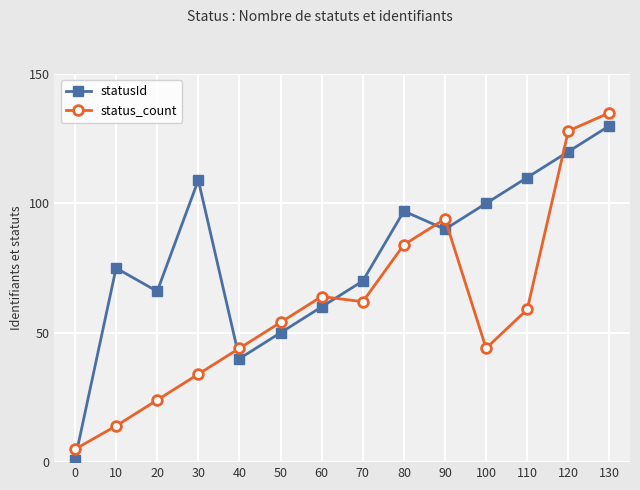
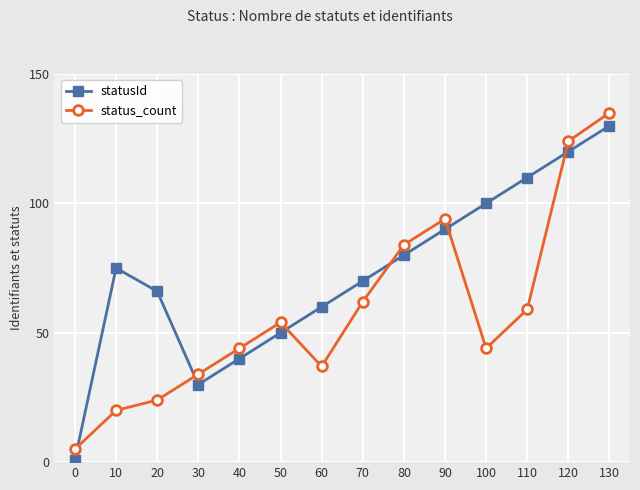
  {
    "statusId": {
      "0": 1,
      "10": 75,
      "20": 66,
-     "30": 109,
+     "30": 30,
      "40": 40,
      "50": 50,
      "60": 60,
      "70": 70,
-     "80": 97,
+     "80": 80,
      "90": 90,
      "100": 100,
      "110": 110,
      "120": 120,
      "130": 130
    },
    "status_count": {
      "0": 5,
-     "10": 14,
+     "10": 20,
      "20": 24,
      "30": 34,
      "40": 44,
      "50": 54,
-     "60": 64,
+     "60": 37,
      "70": 62,
      "80": 84,
      "90": 94,
      "100": 44,
      "110": 59,
-     "120": 128,
+     "120": 124,
      "130": 135
    }
  }
